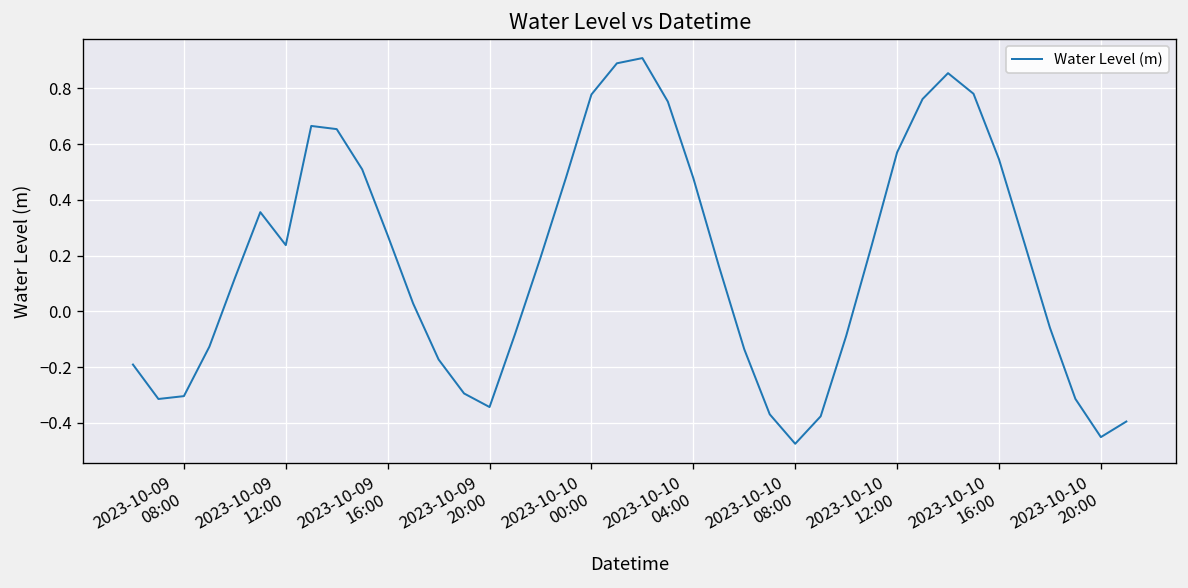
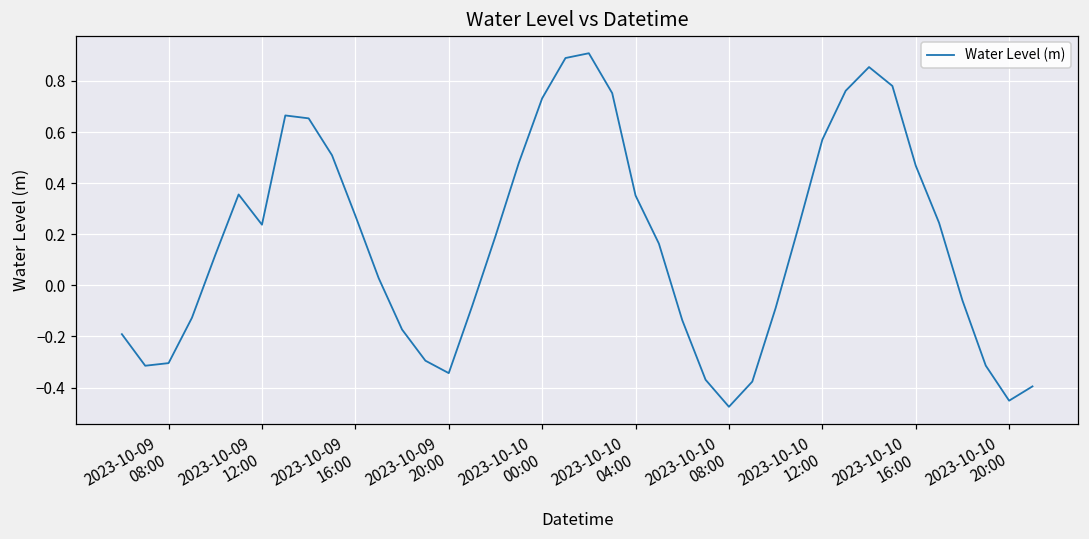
  {
    "2023-10-09 08:00": -0.30,
    "2023-10-09 12:00": 0.24,
    "2023-10-09 16:00": 0.27,
    "2023-10-09 20:00": -0.34,
-   "2023-10-10 00:00": 0.78,
-   "2023-10-10 04:00": 0.48,
+   "2023-10-10 00:00": 0.73,
+   "2023-10-10 04:00": 0.35,
    "2023-10-10 08:00": -0.48,
    "2023-10-10 12:00": 0.57,
-   "2023-10-10 16:00": 0.55,
+   "2023-10-10 16:00": 0.47,
    "2023-10-10 20:00": -0.45
  }
